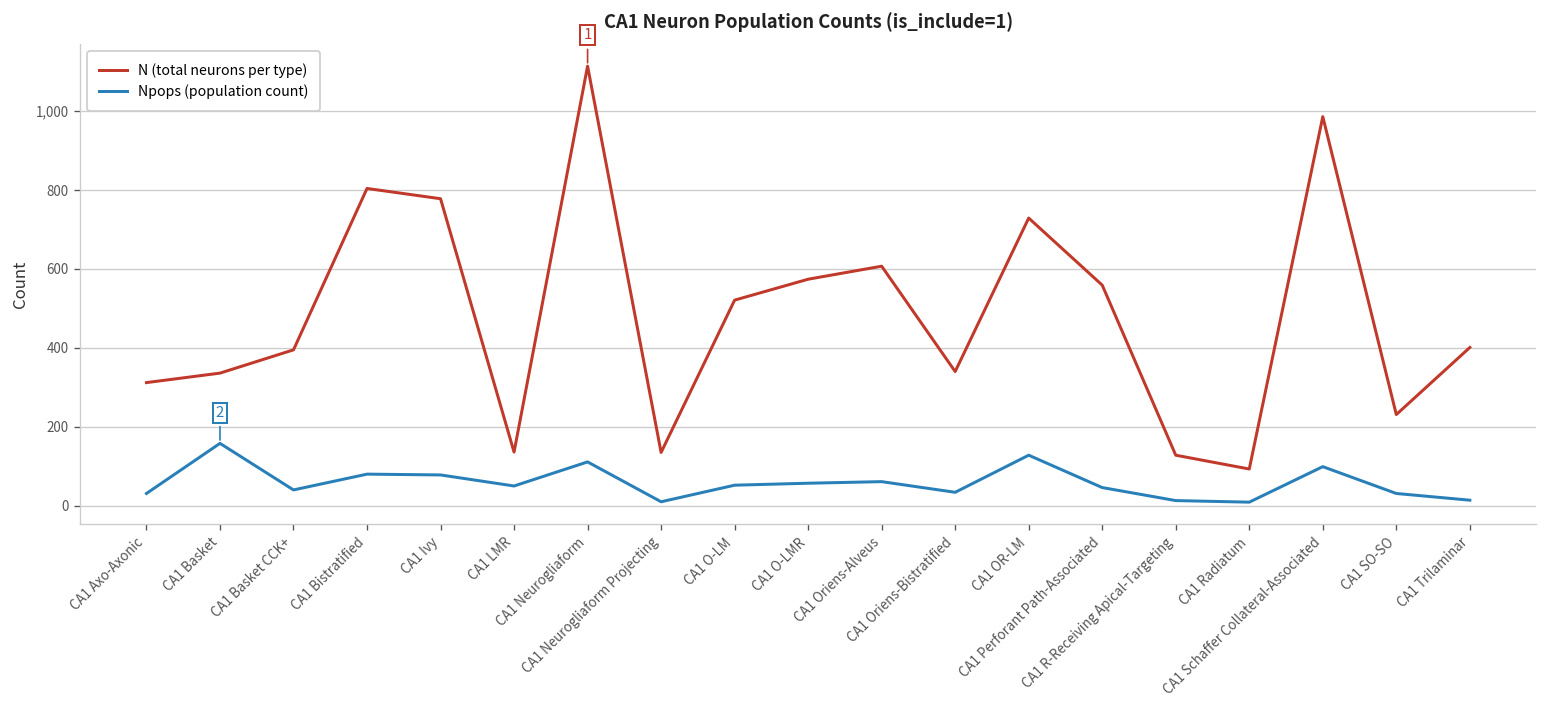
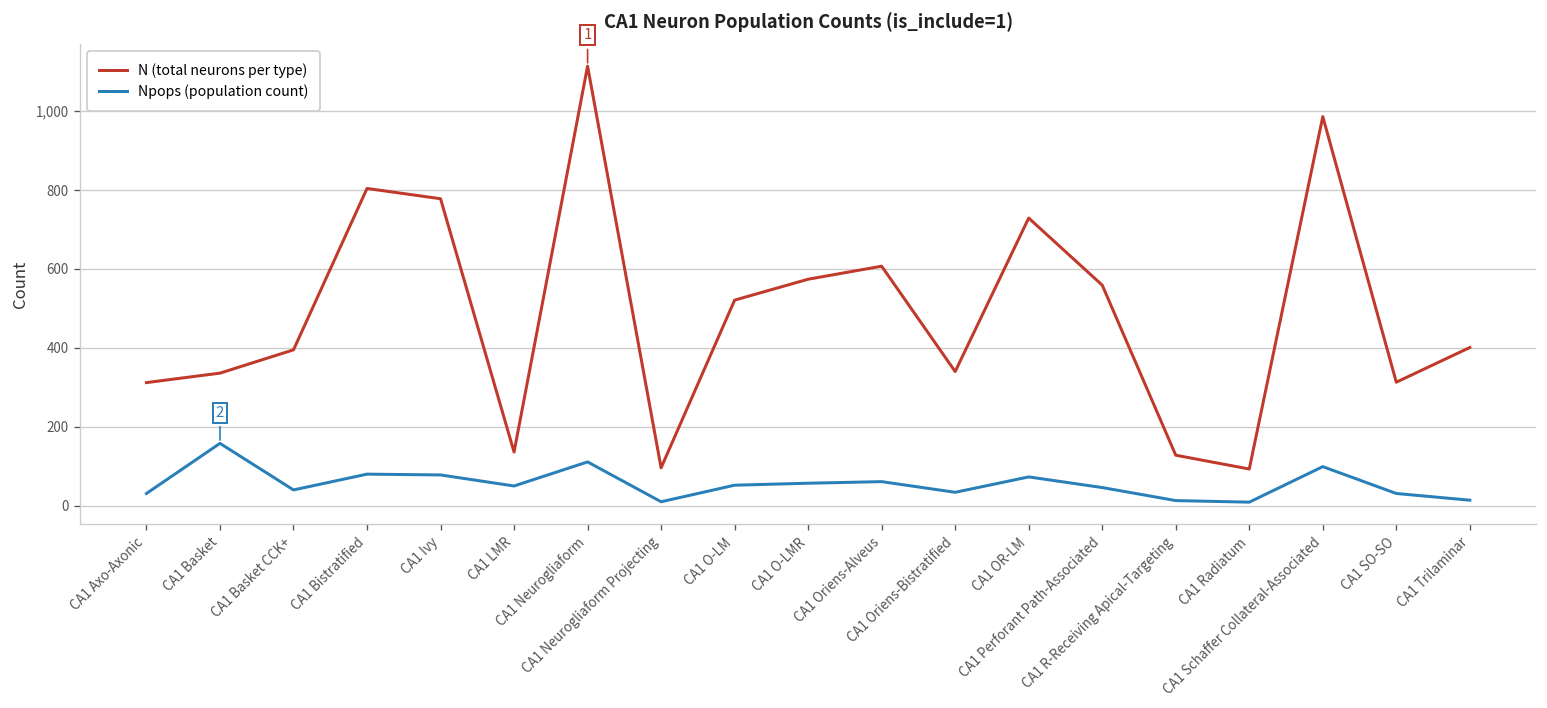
  {
    "N (total neurons per type)": {
      "CA1 Axo-Axonic": 310,
      "CA1 Basket": 340,
      "CA1 Basket CCK+": 400,
      "CA1 Bistratified": 800,
      "CA1 Ivy": 780,
      "CA1 LMR": 140,
-     "CA1 Neurogliaform Projecting": 140,
+     "CA1 Neurogliaform Projecting": 100,
      "CA1 O-LM": 520,
      "CA1 O-LMR": 570,
      "CA1 Oriens-Alveus": 610,
      "CA1 Oriens-Bistratified": 340,
      "CA1 OR-LM": 730,
      "CA1 Perforant Path-Associated": 560,
      "CA1 R-Receiving Apical-Targeting": 130,
      "CA1 Radiatum": 90,
      "CA1 Schaffer Collateral-Associated": 990,
-     "CA1 SO-SO": 230,
+     "CA1 SO-SO": 310,
      "CA1 Trilaminar": 400
    },
    "Npops (population count)": {
      "CA1 Axo-Axonic": 30,
      "CA1 Basket CCK+": 40,
      "CA1 Bistratified": 80,
      "CA1 Ivy": 80,
      "CA1 LMR": 50,
      "CA1 Neurogliaform": 110,
      "CA1 Neurogliaform Projecting": 10,
      "CA1 O-LM": 50,
      "CA1 O-LMR": 60,
      "CA1 Oriens-Alveus": 60,
      "CA1 Oriens-Bistratified": 30,
-     "CA1 OR-LM": 130,
+     "CA1 OR-LM": 70,
      "CA1 Perforant Path-Associated": 50,
      "CA1 R-Receiving Apical-Targeting": 10,
      "CA1 Radiatum": 10,
      "CA1 Schaffer Collateral-Associated": 100,
      "CA1 SO-SO": 30,
      "CA1 Trilaminar": 10
    }
  }
